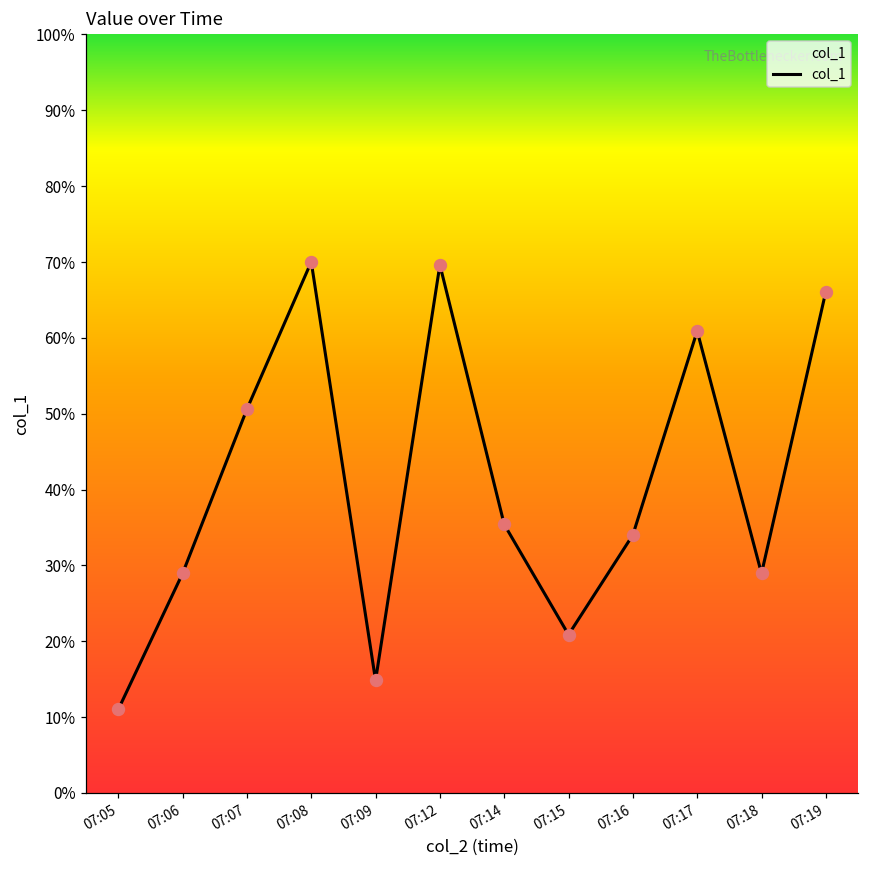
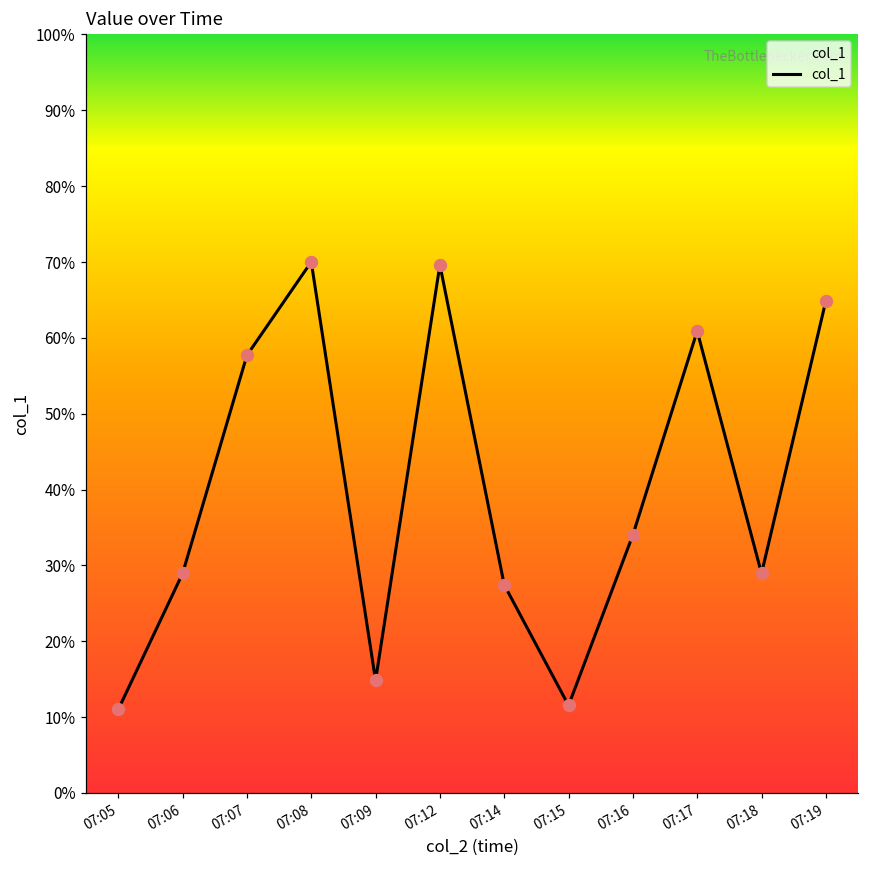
  {
    "07:05": "11%",
    "07:06": "29%",
-   "07:07": "51%",
+   "07:07": "58%",
    "07:08": "70%",
    "07:09": "15%",
    "07:12": "70%",
-   "07:14": "35%",
-   "07:15": "21%",
+   "07:14": "27%",
+   "07:15": "12%",
    "07:16": "34%",
    "07:17": "61%",
    "07:18": "29%",
-   "07:19": "66%"
+   "07:19": "65%"
  }
